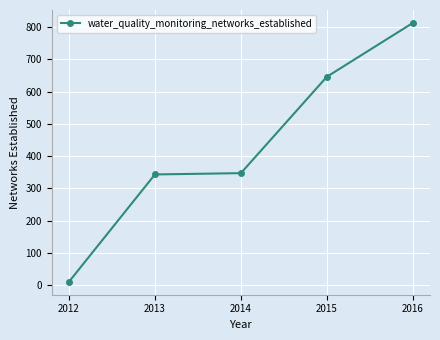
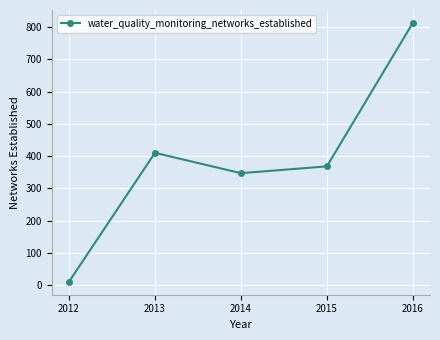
  {
    "2012": 10,
-   "2013": 340,
+   "2013": 410,
    "2014": 350,
-   "2015": 650,
+   "2015": 370,
    "2016": 810
  }
